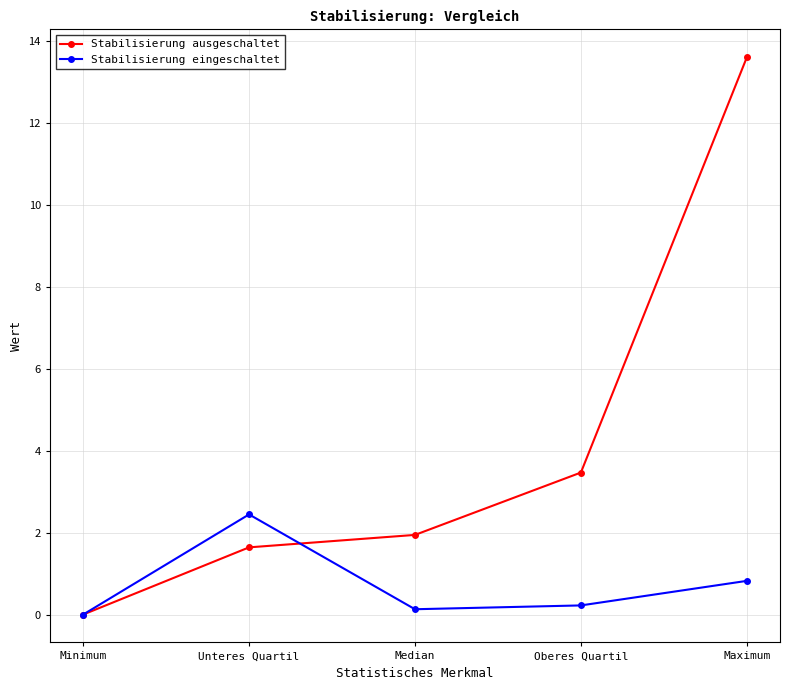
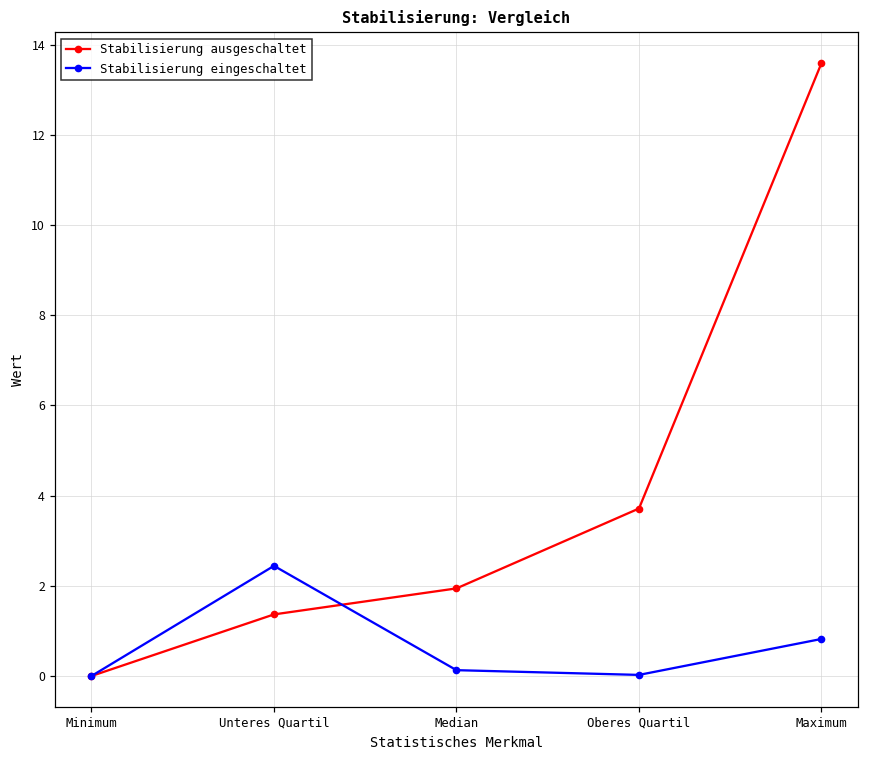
  {
    "Stabilisierung ausgeschaltet": {
-     "Unteres Quartil": 1.6,
+     "Unteres Quartil": 1.4,
      "Median": 1.9,
-     "Oberes Quartil": 3.5,
+     "Oberes Quartil": 3.7,
      "Maximum": 13.6
    },
    "Stabilisierung eingeschaltet": {
      "Unteres Quartil": 2.4,
      "Median": 0.1,
-     "Oberes Quartil": 0.2,
+     "Oberes Quartil": 0.0,
      "Maximum": 0.8
    }
  }
